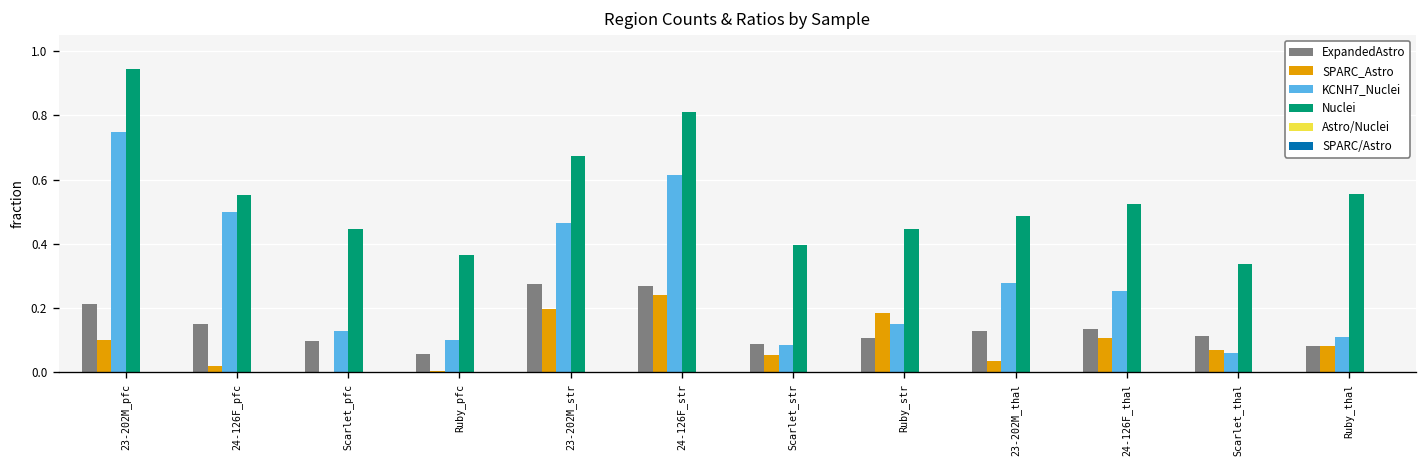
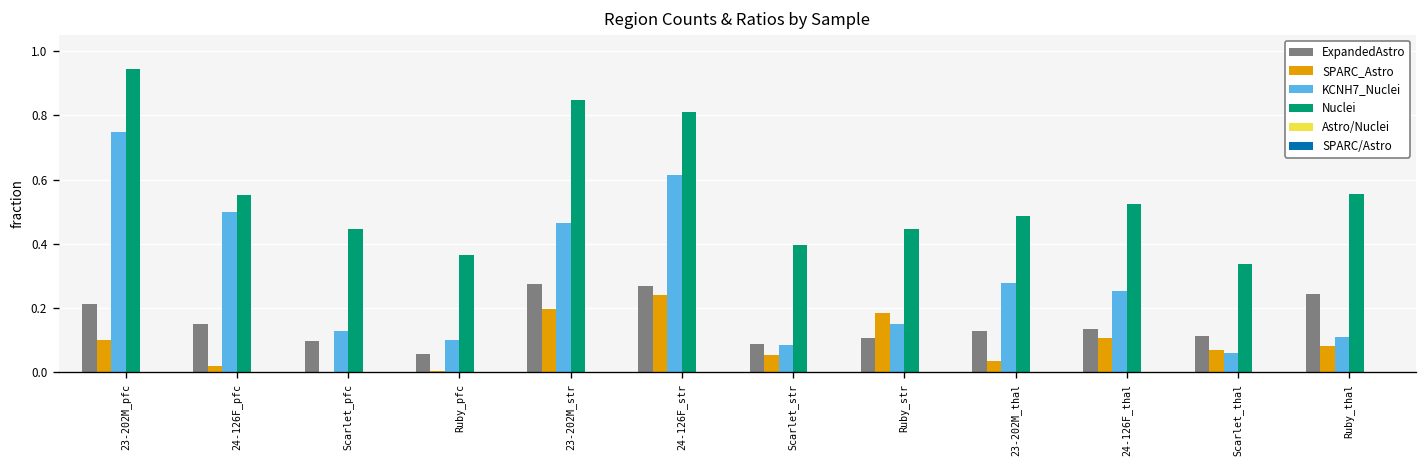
  {
    "ExpandedAstro": {
      "23-202M_pfc": 0.21,
      "24-126F_pfc": 0.15,
      "Scarlet_pfc": 0.10,
      "Ruby_pfc": 0.06,
      "23-202M_str": 0.28,
      "24-126F_str": 0.27,
      "Scarlet_str": 0.09,
      "Ruby_str": 0.11,
      "23-202M_thal": 0.13,
      "24-126F_thal": 0.14,
      "Scarlet_thal": 0.11,
-     "Ruby_thal": 0.08
+     "Ruby_thal": 0.24
    },
    "SPARC_Astro": {
      "23-202M_pfc": 0.10,
      "24-126F_pfc": 0.02,
      "23-202M_str": 0.20,
      "24-126F_str": 0.24,
      "Scarlet_str": 0.05,
      "Ruby_str": 0.18,
      "23-202M_thal": 0.04,
      "24-126F_thal": 0.11,
      "Scarlet_thal": 0.07,
      "Ruby_thal": 0.08
    },
    "KCNH7_Nuclei": {
      "23-202M_pfc": 0.75,
      "24-126F_pfc": 0.50,
      "Scarlet_pfc": 0.13,
      "Ruby_pfc": 0.10,
      "23-202M_str": 0.47,
      "24-126F_str": 0.61,
      "Scarlet_str": 0.09,
      "Ruby_str": 0.15,
      "23-202M_thal": 0.28,
      "24-126F_thal": 0.25,
      "Scarlet_thal": 0.06,
      "Ruby_thal": 0.11
    },
    "Nuclei": {
      "23-202M_pfc": 0.95,
      "24-126F_pfc": 0.55,
      "Scarlet_pfc": 0.45,
      "Ruby_pfc": 0.36,
-     "23-202M_str": 0.67,
+     "23-202M_str": 0.85,
      "24-126F_str": 0.81,
      "Scarlet_str": 0.40,
      "Ruby_str": 0.44,
      "23-202M_thal": 0.49,
      "24-126F_thal": 0.52,
      "Scarlet_thal": 0.34,
      "Ruby_thal": 0.55
    }
  }
